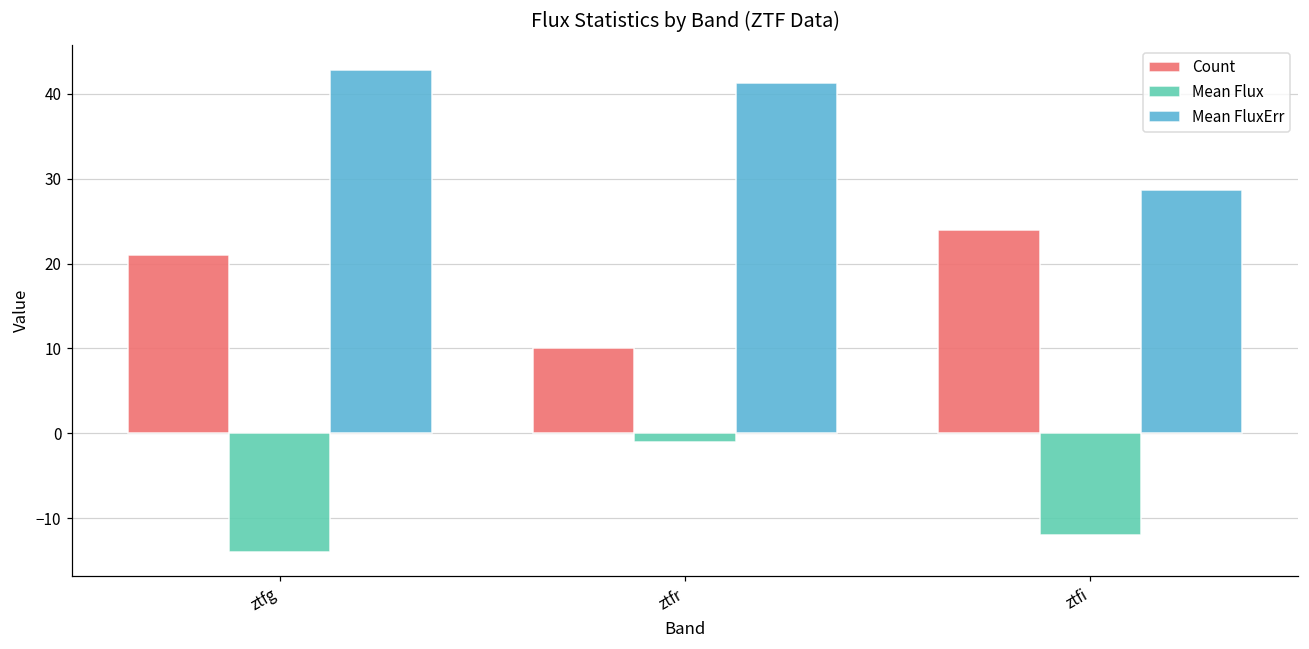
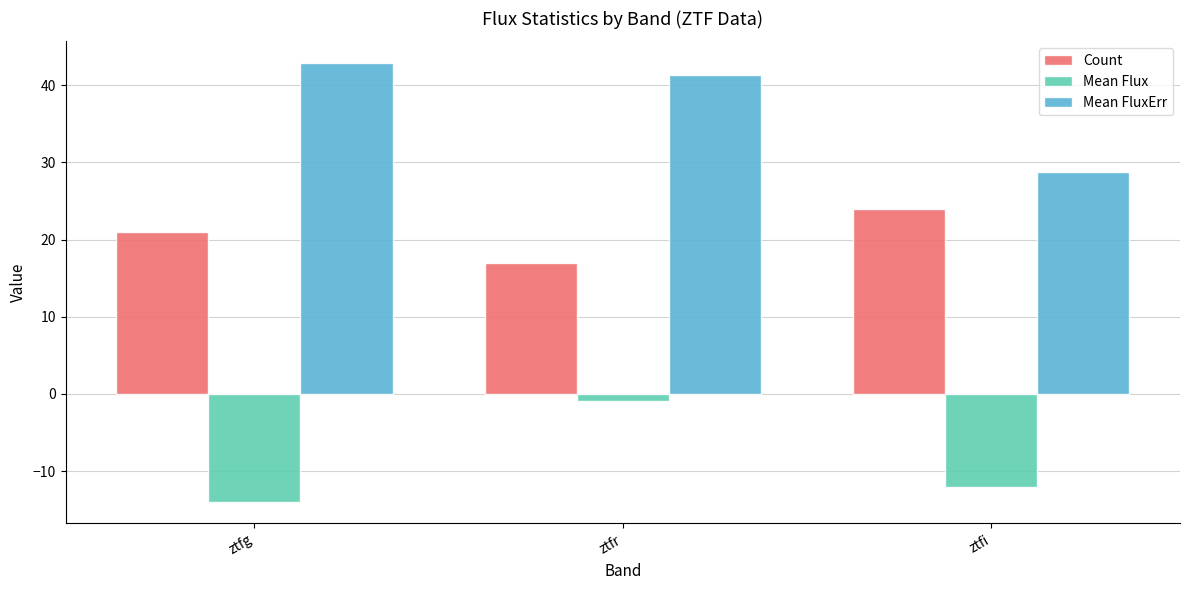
  {
    "Count": {
      "ztfg": 21,
-     "ztfr": 10,
+     "ztfr": 17,
      "ztfi": 24
    }
  }
